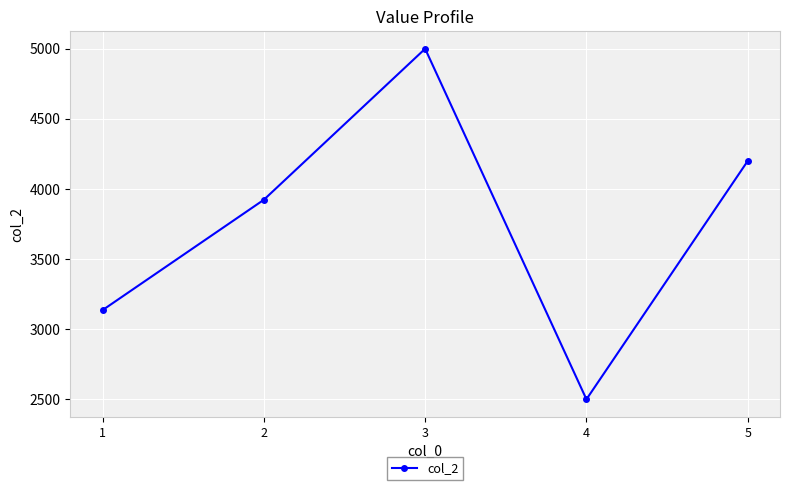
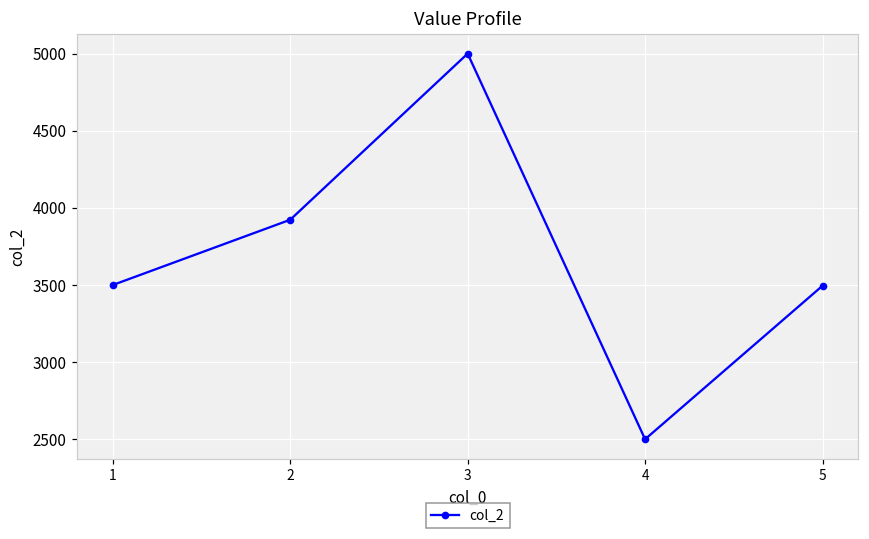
  {
-   "1": 3140,
+   "1": 3500,
    "2": 3920,
    "3": 5000,
    "4": 2500,
-   "5": 4200
+   "5": 3500
  }
